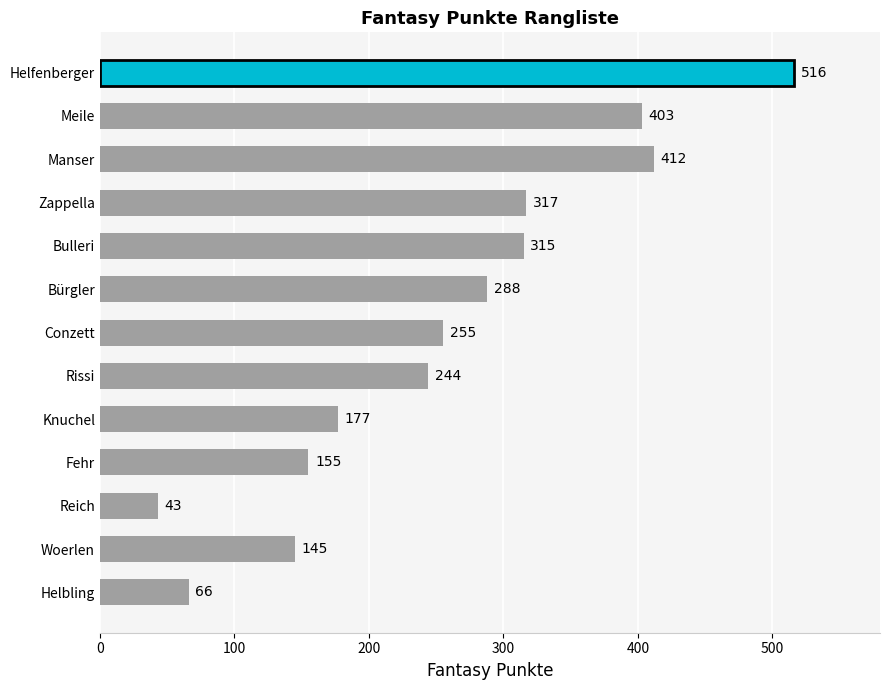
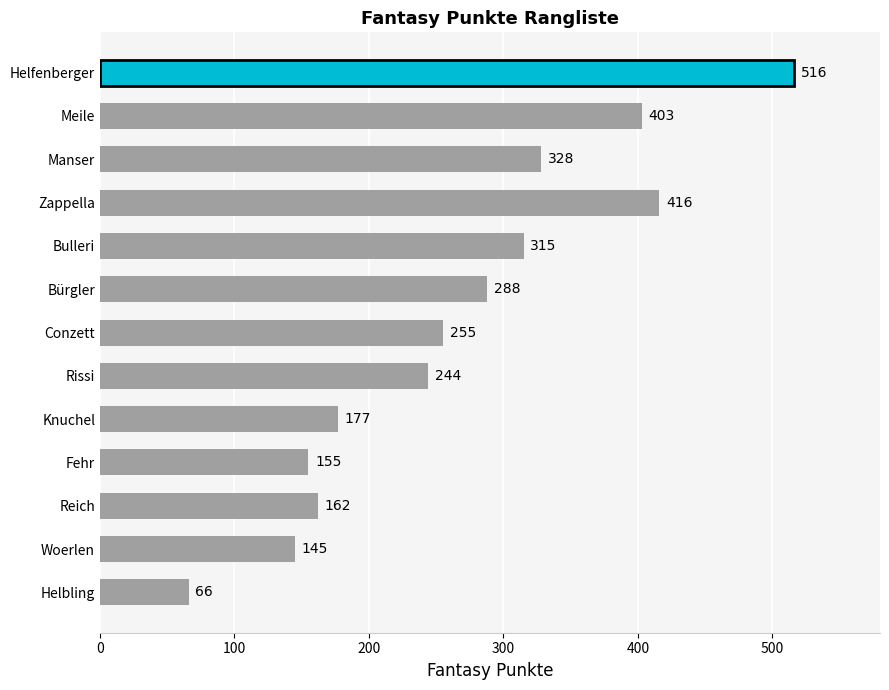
  {
    "Helfenberger": 516,
    "Meile": 403,
-   "Manser": 412,
-   "Zappella": 317,
+   "Manser": 328,
+   "Zappella": 416,
    "Bulleri": 315,
    "Bürgler": 288,
    "Conzett": 255,
    "Rissi": 244,
    "Knuchel": 177,
    "Fehr": 155,
-   "Reich": 43,
+   "Reich": 162,
    "Woerlen": 145,
    "Helbling": 66
  }
